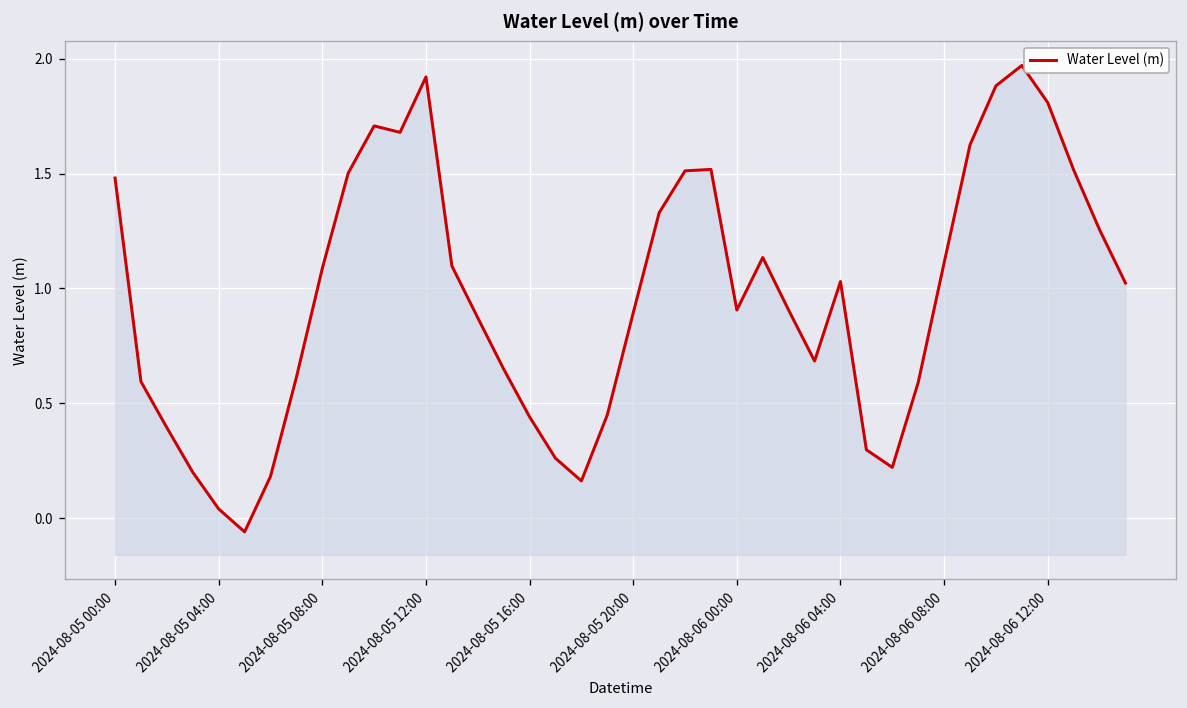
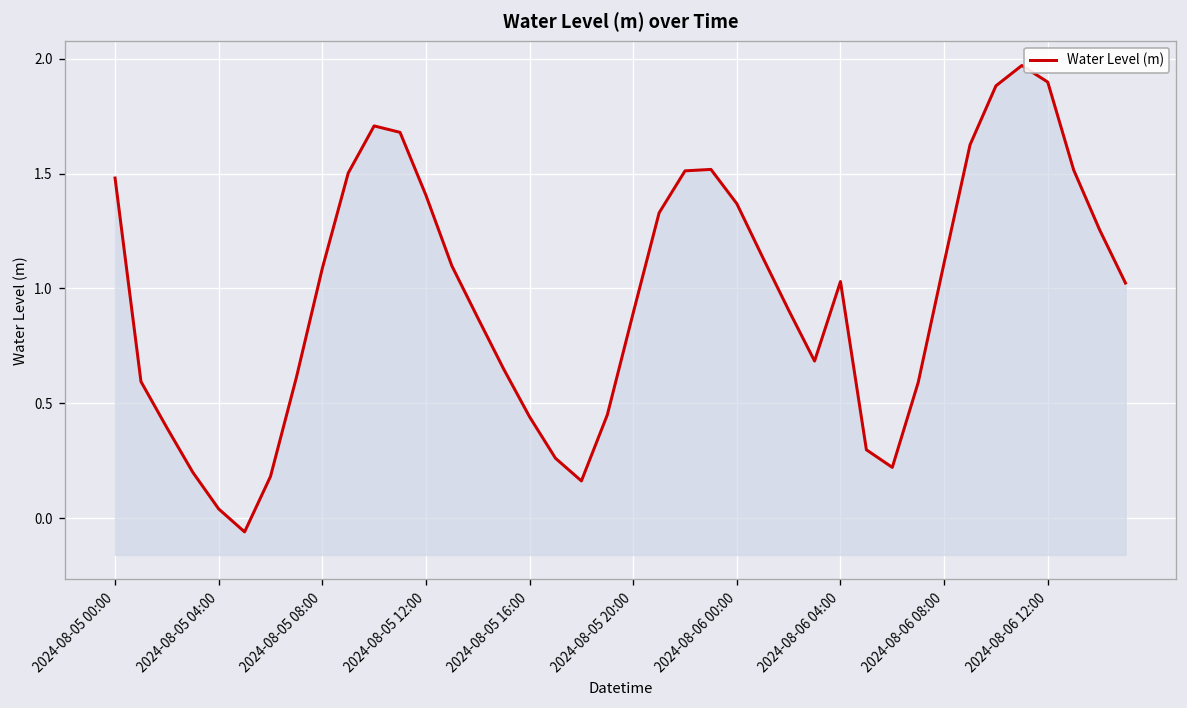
  {
    "2024-08-05 00:00": 1.48,
    "2024-08-05 04:00": 0.04,
    "2024-08-05 08:00": 1.09,
-   "2024-08-05 12:00": 1.92,
+   "2024-08-05 12:00": 1.41,
    "2024-08-05 16:00": 0.44,
    "2024-08-05 20:00": 0.89,
-   "2024-08-06 00:00": 0.91,
+   "2024-08-06 00:00": 1.37,
    "2024-08-06 04:00": 1.03,
    "2024-08-06 08:00": 1.11,
-   "2024-08-06 12:00": 1.81
+   "2024-08-06 12:00": 1.90
  }
